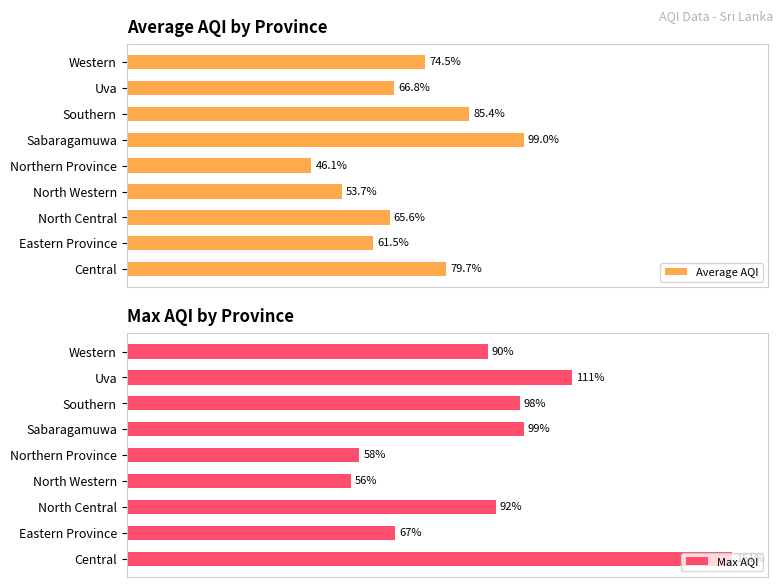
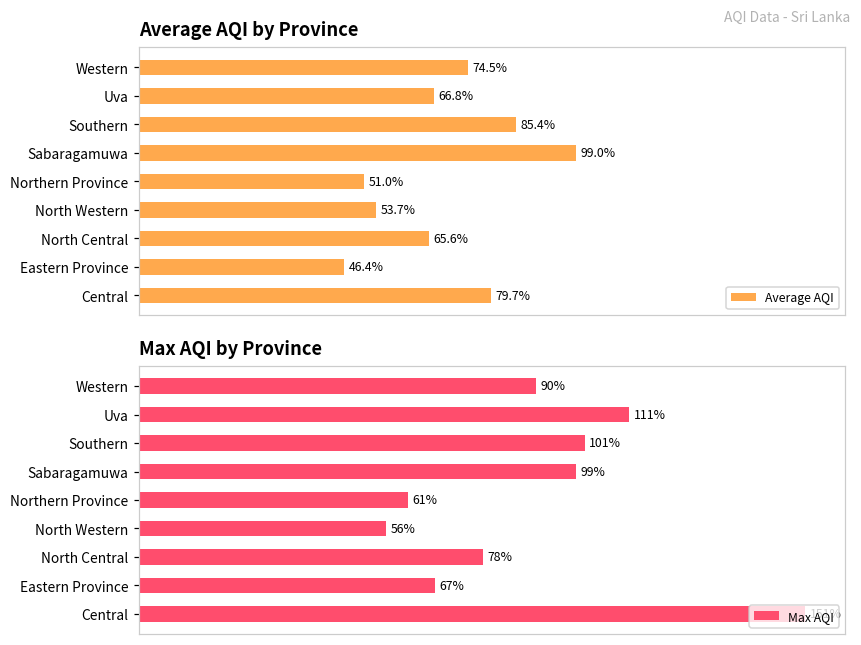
  {
    "Average AQI by Province": {
      "Western": "74.5%",
      "Uva": "66.8%",
      "Southern": "85.4%",
      "Sabaragamuwa": "99.0%",
-     "Northern Province": "46.1%",
+     "Northern Province": "51.0%",
      "North Western": "53.7%",
      "North Central": "65.6%",
-     "Eastern Province": "61.5%",
+     "Eastern Province": "46.4%",
      "Central": "79.7%"
    },
    "Max AQI by Province": {
      "Western": "90%",
      "Uva": "111%",
-     "Southern": "98%",
+     "Southern": "101%",
      "Sabaragamuwa": "99%",
-     "Northern Province": "58%",
+     "Northern Province": "61%",
      "North Western": "56%",
-     "North Central": "92%",
+     "North Central": "78%",
      "Eastern Province": "67%"
    }
  }
